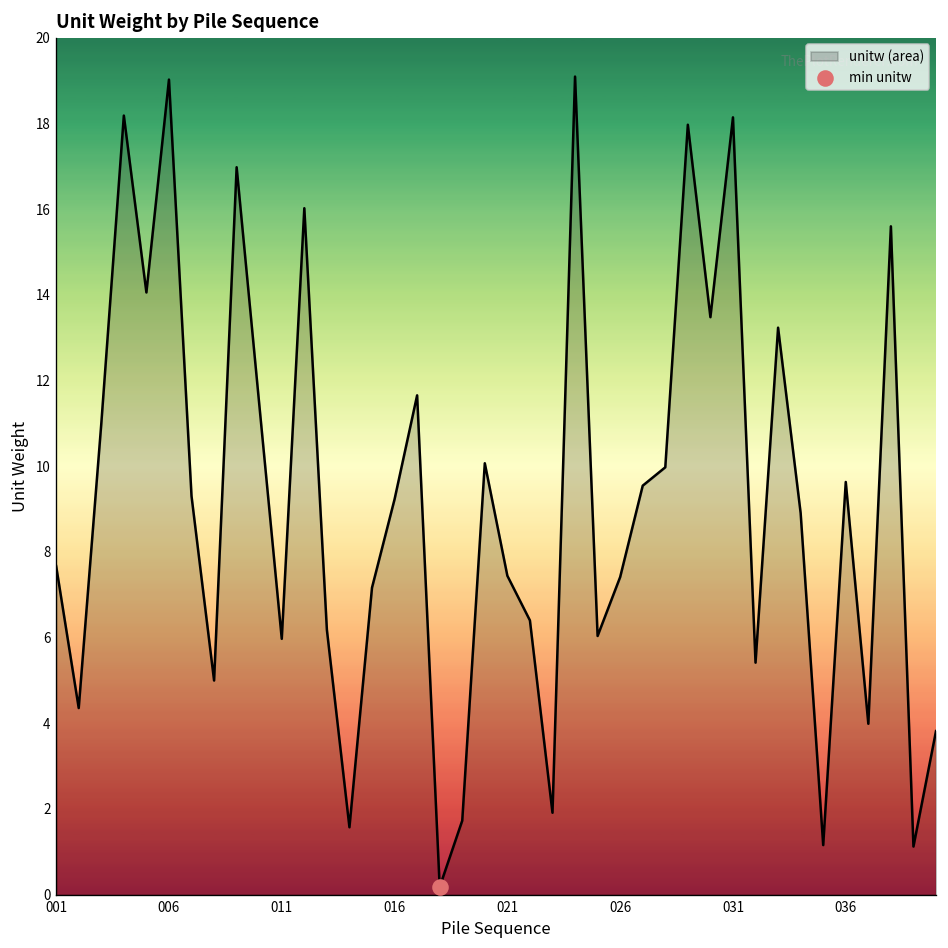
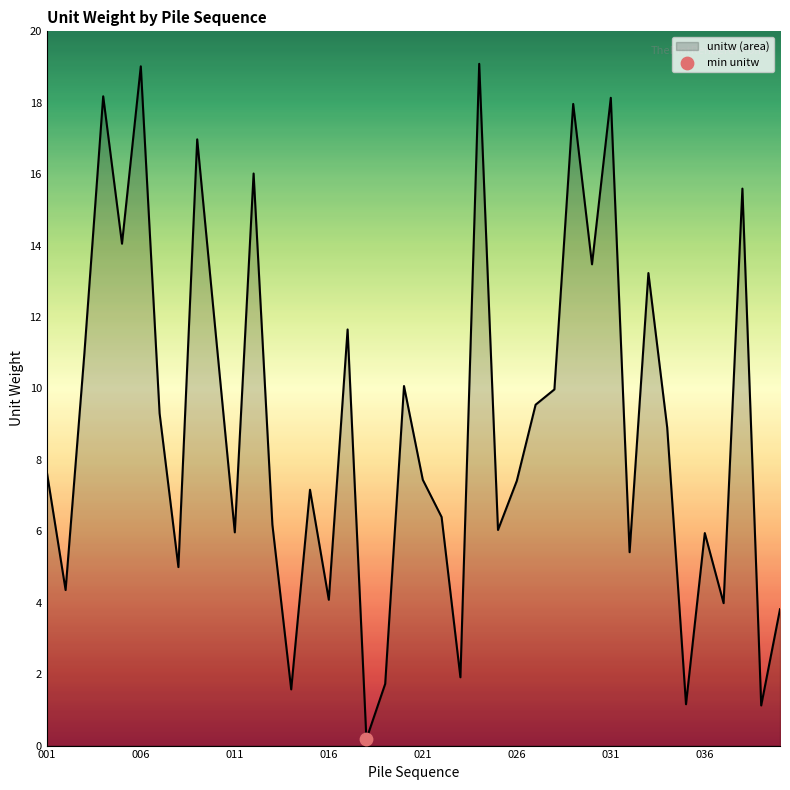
  {
    "unitw (area)": {
      "001": 7.7,
      "006": 19.0,
      "011": 6.0,
-     "016": 9.2,
+     "016": 4.1,
      "021": 7.4,
      "026": 7.4,
      "031": 18.1,
-     "036": 9.6
+     "036": 6.0
    }
  }
